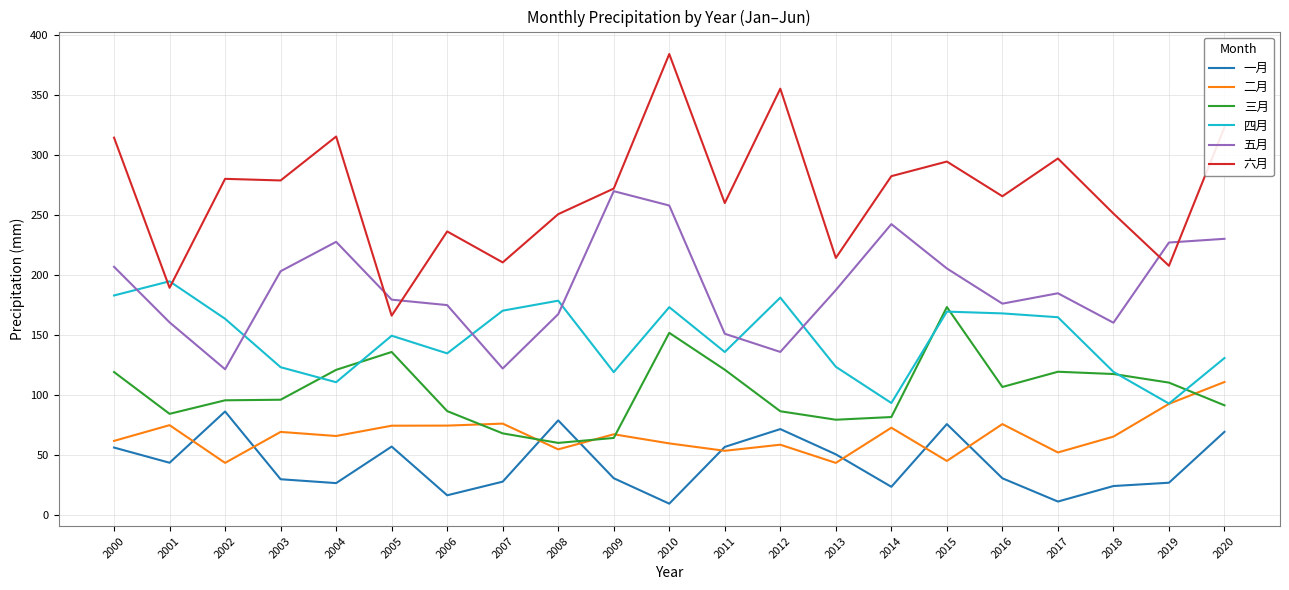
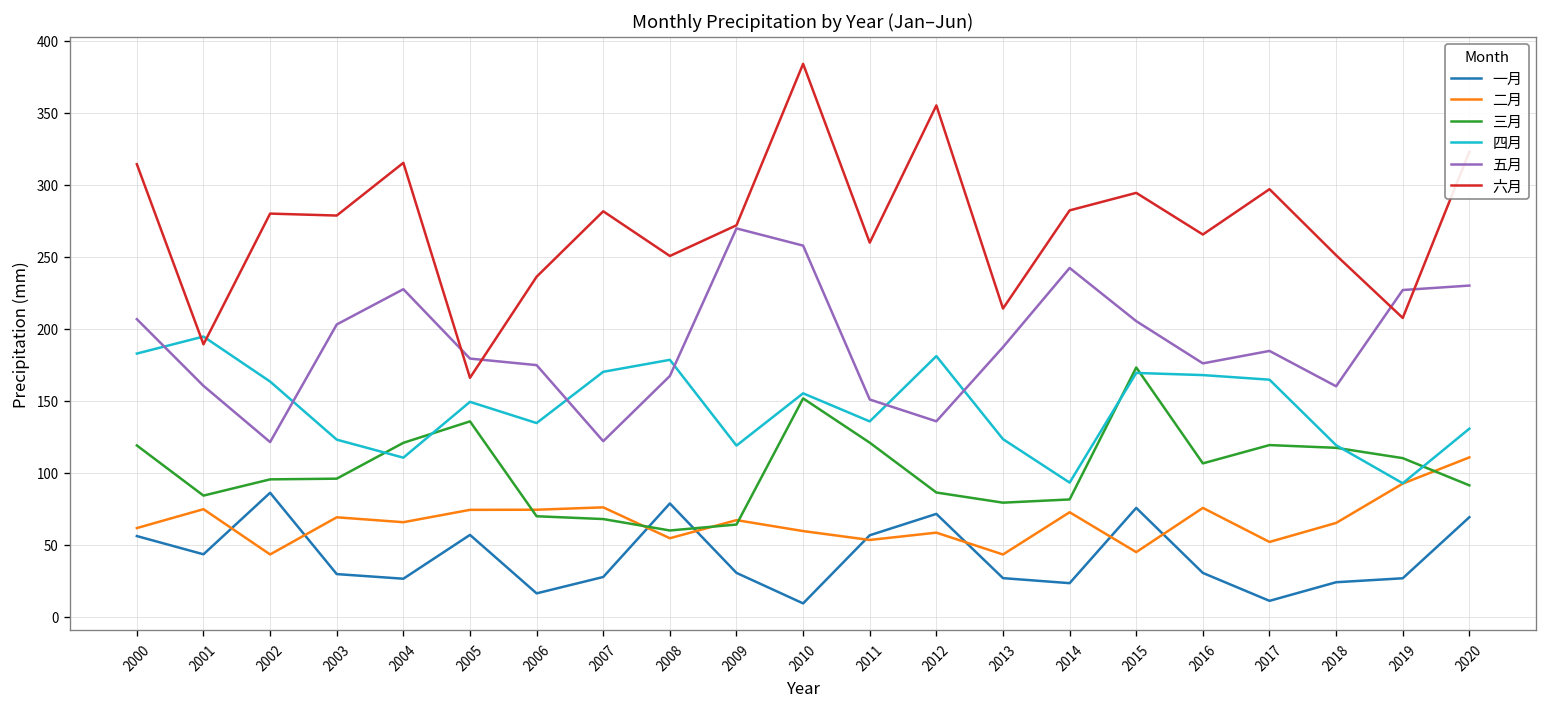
  {
    "一月": {
      "2000": 56,
      "2001": 43,
      "2002": 86,
      "2003": 30,
      "2004": 26,
      "2005": 57,
      "2006": 16,
      "2007": 28,
      "2008": 79,
      "2009": 30,
      "2010": 9,
      "2011": 57,
      "2012": 71,
-     "2013": 50,
+     "2013": 27,
      "2014": 23,
      "2015": 76,
      "2016": 30,
      "2017": 11,
      "2018": 24,
      "2019": 27,
      "2020": 69
    },
    "二月": {
      "2000": 62,
      "2001": 75,
      "2002": 43,
      "2003": 69,
      "2004": 66,
      "2005": 74,
      "2006": 74,
      "2007": 76,
      "2008": 55,
      "2009": 67,
      "2010": 60,
      "2011": 53,
      "2012": 58,
      "2013": 43,
      "2014": 73,
      "2015": 45,
      "2016": 76,
      "2017": 52,
      "2018": 65,
      "2020": 111
    },
    "三月": {
      "2000": 119,
      "2001": 84,
      "2002": 95,
      "2003": 96,
      "2004": 121,
      "2005": 136,
-     "2006": 86,
+     "2006": 70,
      "2007": 68,
      "2008": 60,
      "2009": 64,
      "2010": 152,
      "2011": 121,
      "2012": 86,
      "2013": 79,
      "2014": 81,
      "2015": 173,
      "2016": 107,
      "2017": 119,
      "2019": 110,
      "2020": 91
    },
    "四月": {
      "2000": 183,
      "2001": 195,
      "2002": 163,
      "2003": 123,
      "2004": 111,
      "2005": 149,
      "2006": 135,
      "2007": 170,
      "2008": 178,
      "2009": 119,
-     "2010": 173,
+     "2010": 155,
      "2011": 136,
      "2012": 181,
      "2013": 123,
      "2014": 93,
      "2015": 169,
      "2016": 168,
      "2017": 165,
      "2020": 131
    },
    "五月": {
      "2000": 207,
      "2001": 160,
      "2002": 121,
      "2003": 203,
      "2004": 228,
      "2005": 179,
      "2006": 175,
      "2007": 122,
      "2008": 167,
      "2009": 270,
      "2010": 258,
      "2011": 151,
      "2012": 136,
      "2013": 187,
      "2014": 242,
      "2015": 205,
      "2016": 176,
      "2017": 185,
      "2018": 160,
      "2019": 227,
      "2020": 230
    },
    "六月": {
      "2000": 314,
      "2001": 189,
      "2002": 280,
      "2003": 279,
      "2004": 315,
      "2005": 166,
      "2006": 236,
-     "2007": 210,
+     "2007": 282,
      "2008": 251,
      "2009": 272,
      "2010": 384,
      "2011": 260,
      "2012": 355,
      "2013": 214,
      "2014": 282,
      "2015": 294,
      "2016": 265,
      "2017": 297,
      "2018": 251,
      "2019": 208
    }
  }
